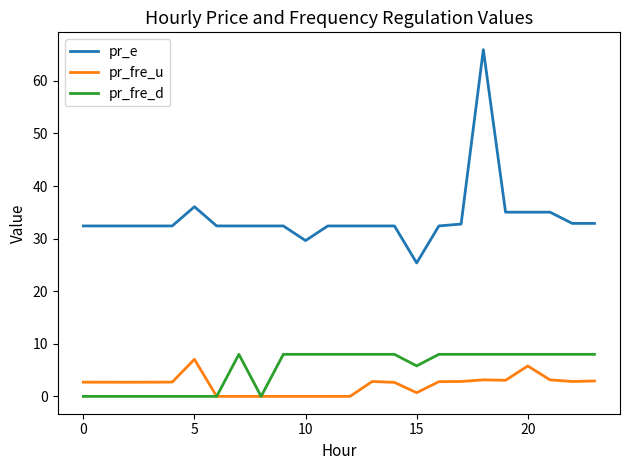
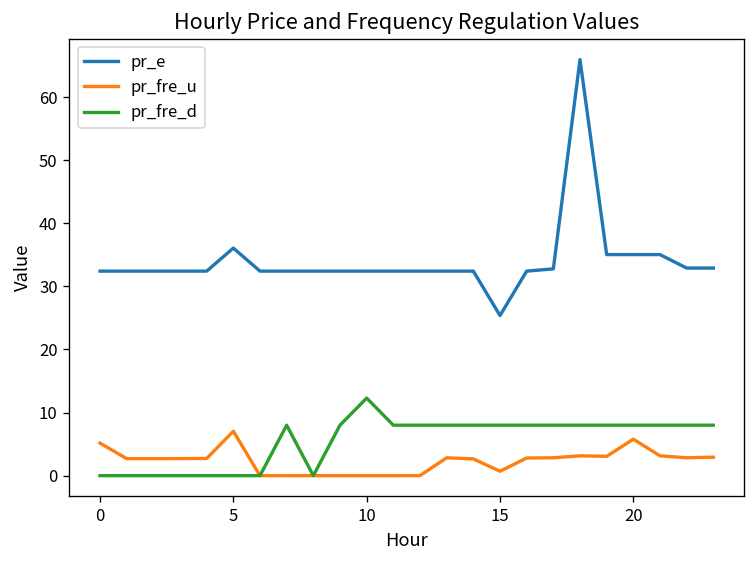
  {
    "pr_e": {
      "0": 32,
      "5": 36,
-     "10": 30,
+     "10": 32,
      "15": 25,
      "20": 35
    },
    "pr_fre_u": {
-     "0": 3,
+     "0": 5,
      "5": 7,
      "10": 0,
      "15": 1,
      "20": 6
    },
    "pr_fre_d": {
      "0": 0,
      "5": 0,
-     "10": 8,
-     "15": 6,
+     "10": 12,
+     "15": 8,
      "20": 8
    }
  }
